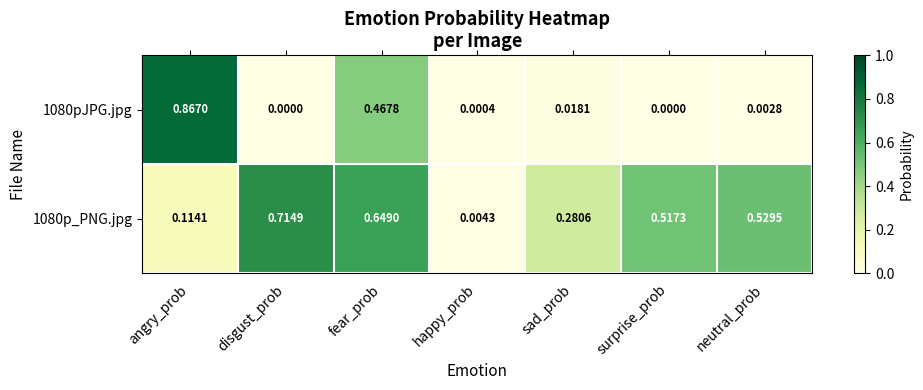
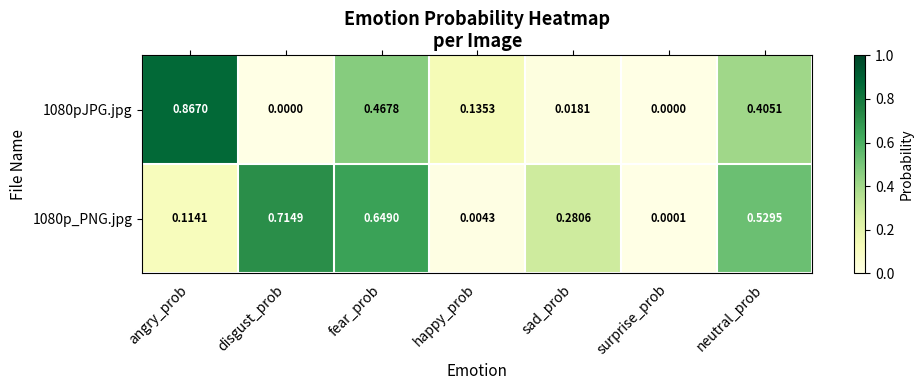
  {
    "1080pJPG.jpg": {
      "angry_prob": 0.8670,
      "disgust_prob": 0.0000,
      "fear_prob": 0.4678,
-     "happy_prob": 0.0004,
+     "happy_prob": 0.1353,
      "sad_prob": 0.0181,
      "surprise_prob": 0.0000,
-     "neutral_prob": 0.0028
+     "neutral_prob": 0.4051
    },
    "1080p_PNG.jpg": {
      "angry_prob": 0.1141,
      "disgust_prob": 0.7149,
      "fear_prob": 0.6490,
      "happy_prob": 0.0043,
      "sad_prob": 0.2806,
-     "surprise_prob": 0.5173,
+     "surprise_prob": 0.0001,
      "neutral_prob": 0.5295
    }
  }
